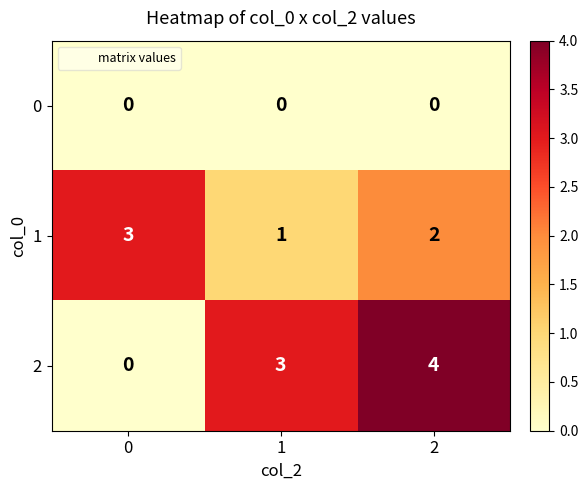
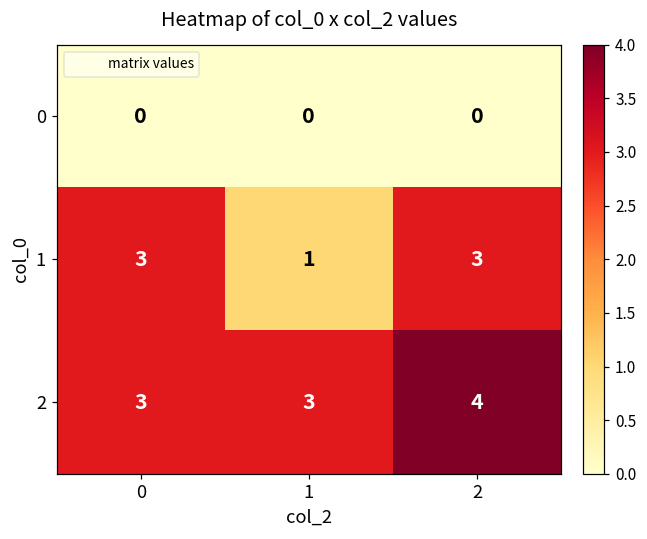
  {
    "0": {
      "0": 0,
      "1": 0,
      "2": 0
    },
    "1": {
      "0": 3,
      "1": 1,
-     "2": 2
+     "2": 3
    },
    "2": {
-     "0": 0,
+     "0": 3,
      "1": 3,
      "2": 4
    }
  }
